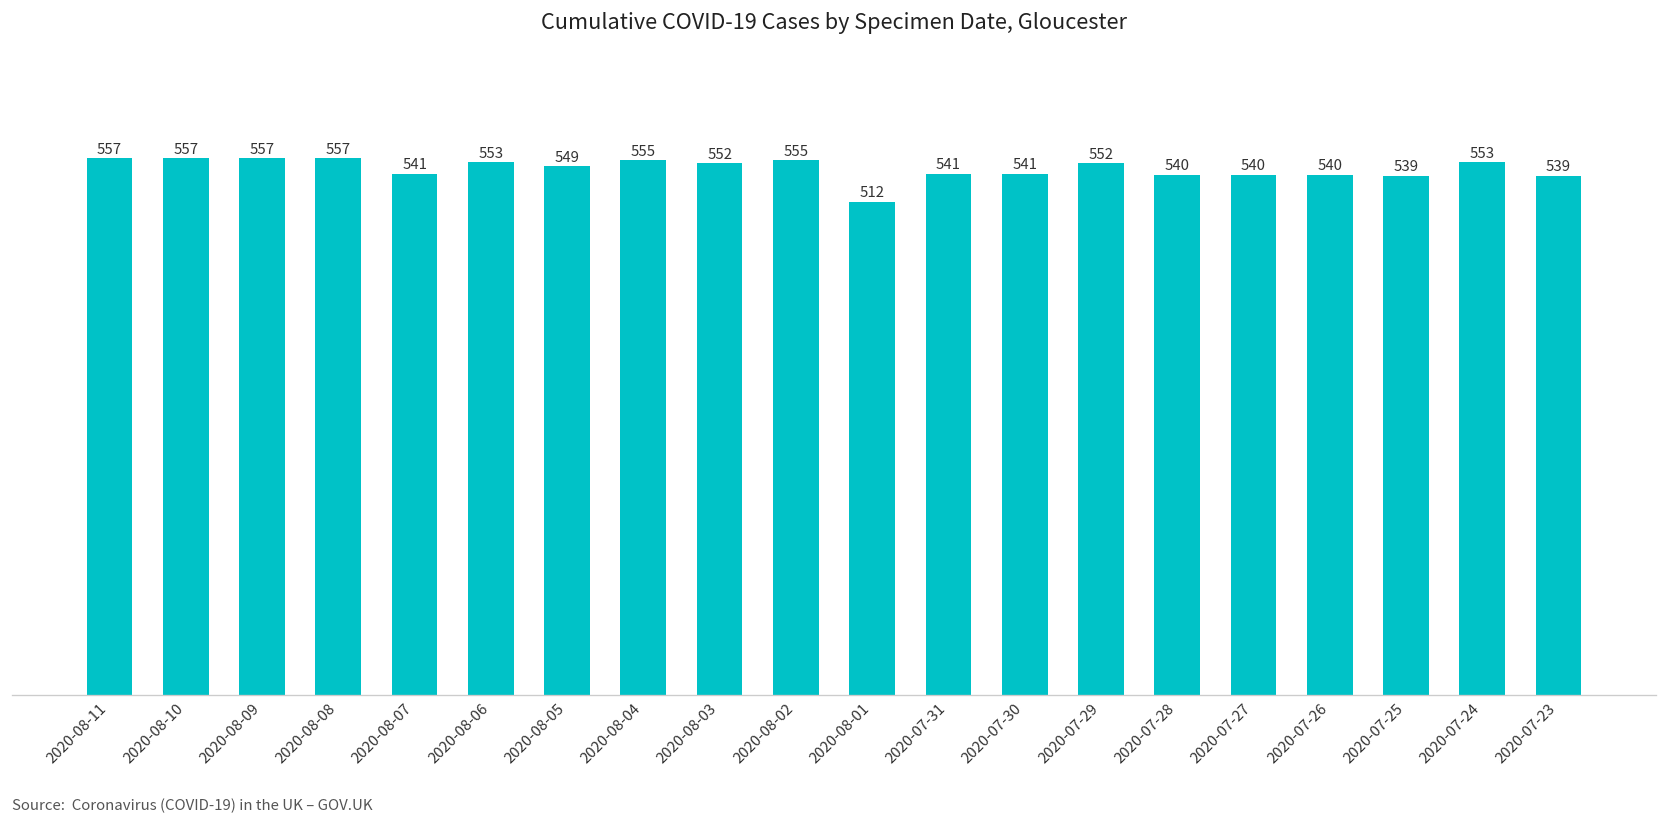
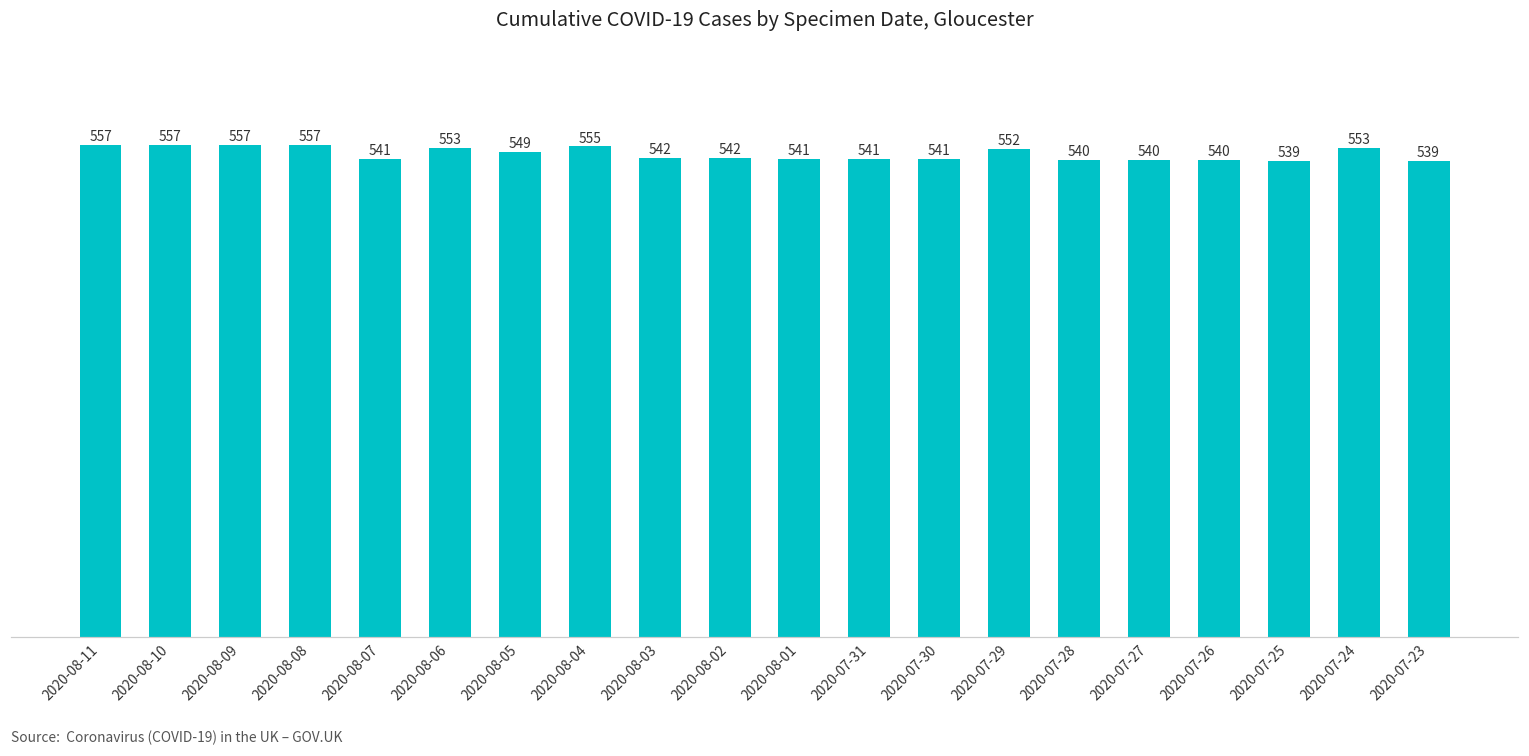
  {
    "2020-08-11": 557,
    "2020-08-10": 557,
    "2020-08-09": 557,
    "2020-08-08": 557,
    "2020-08-07": 541,
    "2020-08-06": 553,
    "2020-08-05": 549,
    "2020-08-04": 555,
-   "2020-08-03": 552,
-   "2020-08-02": 555,
-   "2020-08-01": 512,
+   "2020-08-03": 542,
+   "2020-08-02": 542,
+   "2020-08-01": 541,
    "2020-07-31": 541,
    "2020-07-30": 541,
    "2020-07-29": 552,
    "2020-07-28": 540,
    "2020-07-27": 540,
    "2020-07-26": 540,
    "2020-07-25": 539,
    "2020-07-24": 553,
    "2020-07-23": 539
  }
